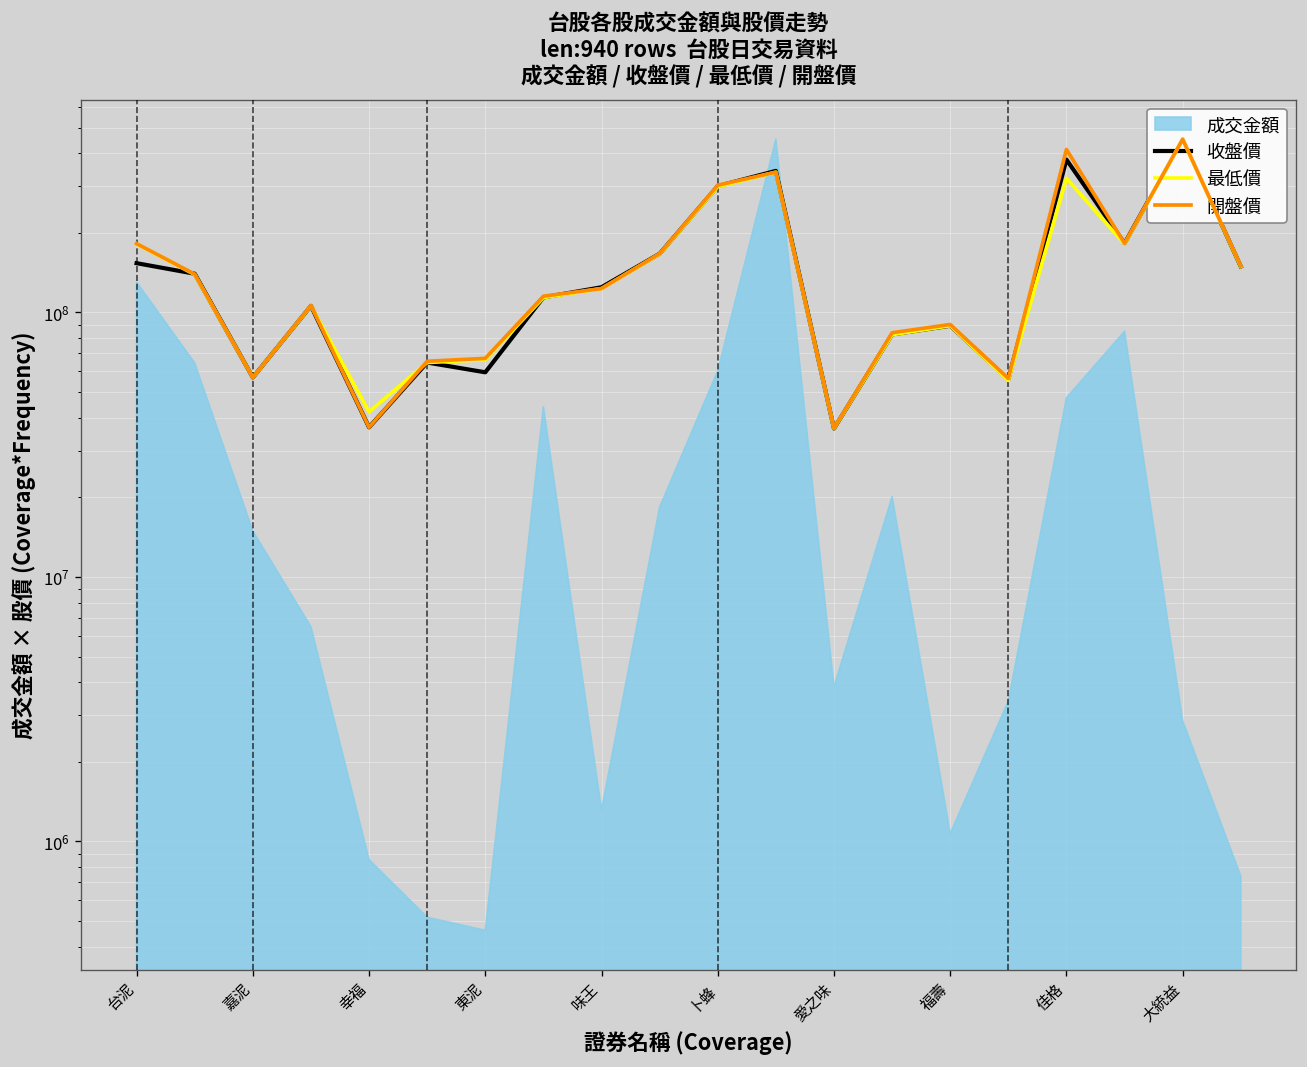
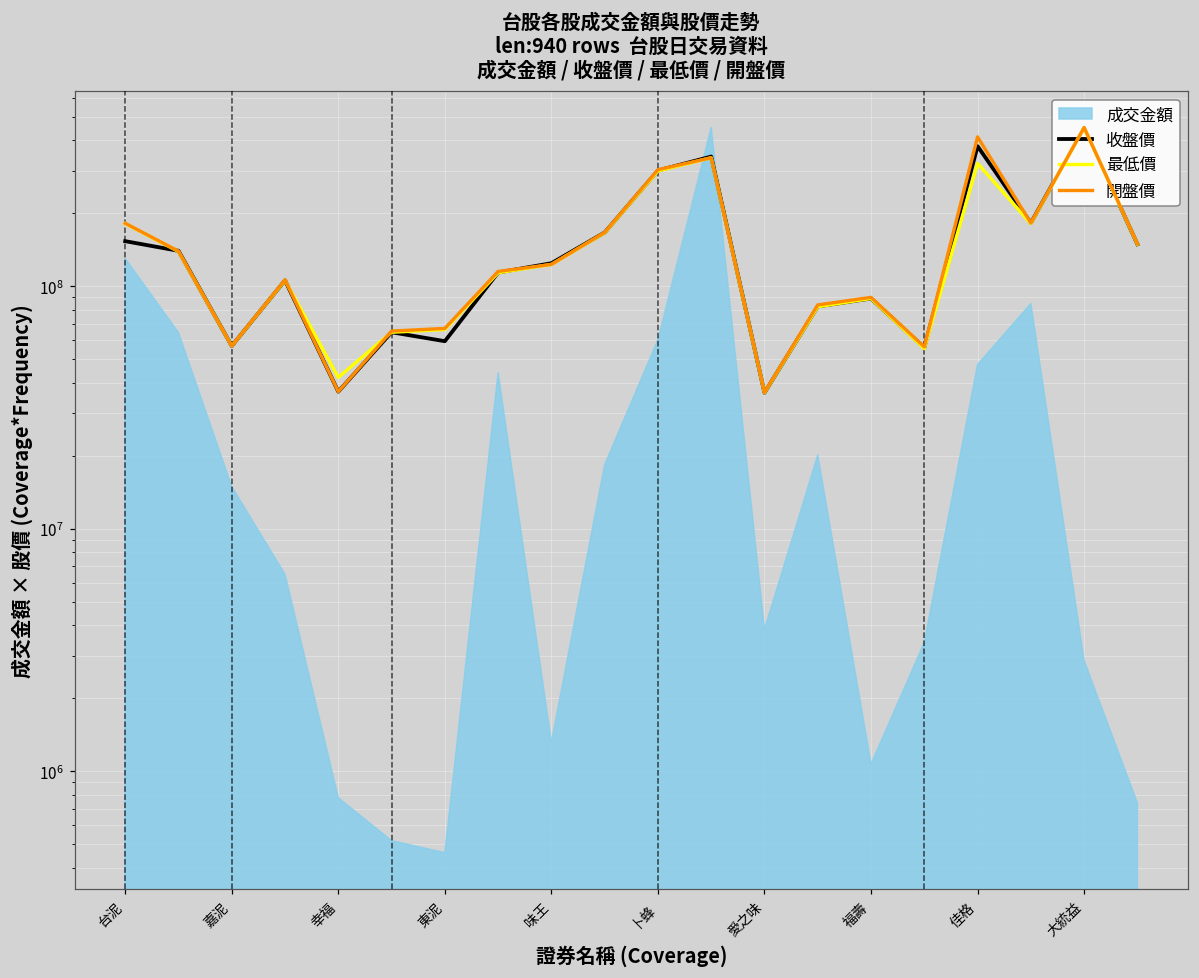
  {
    "收盤價": {
      "台泥": 150000000,
      "東泥": 59000000,
      "佳格": 380000000
    },
    "成交金額": {
-     "幸福": 850000
+     "幸福": 780000
    },
    "最低價": {
      "幸福": 42000000,
      "佳格": 320000000
    },
    "開盤價": {
      "佳格": 410000000
    }
  }
